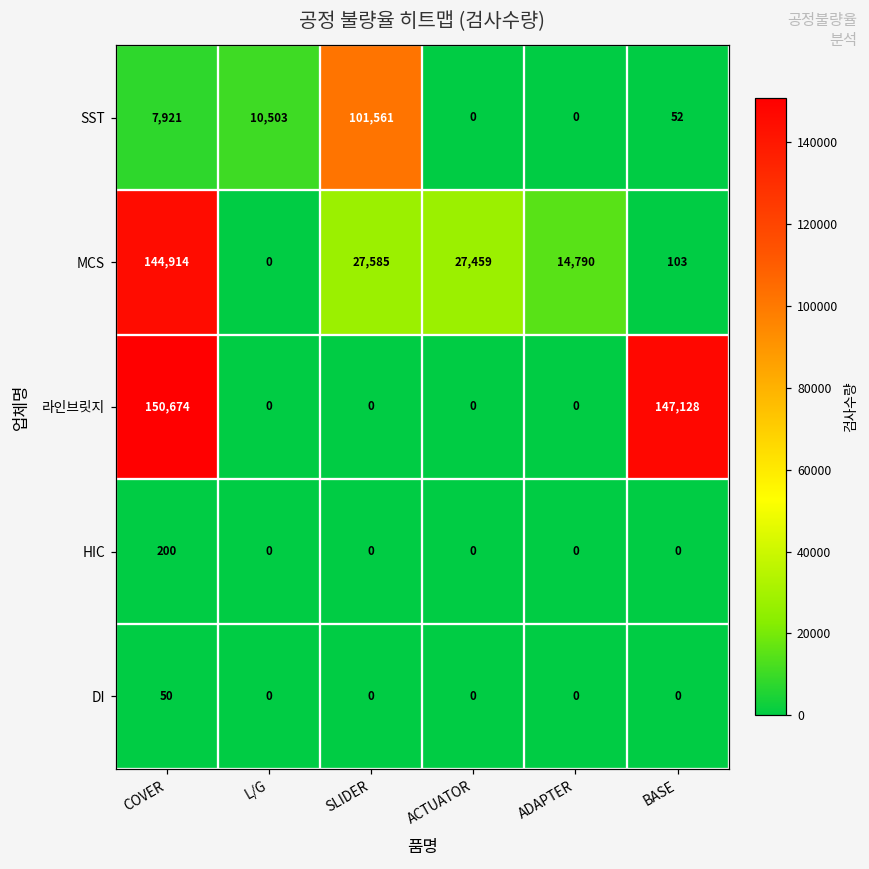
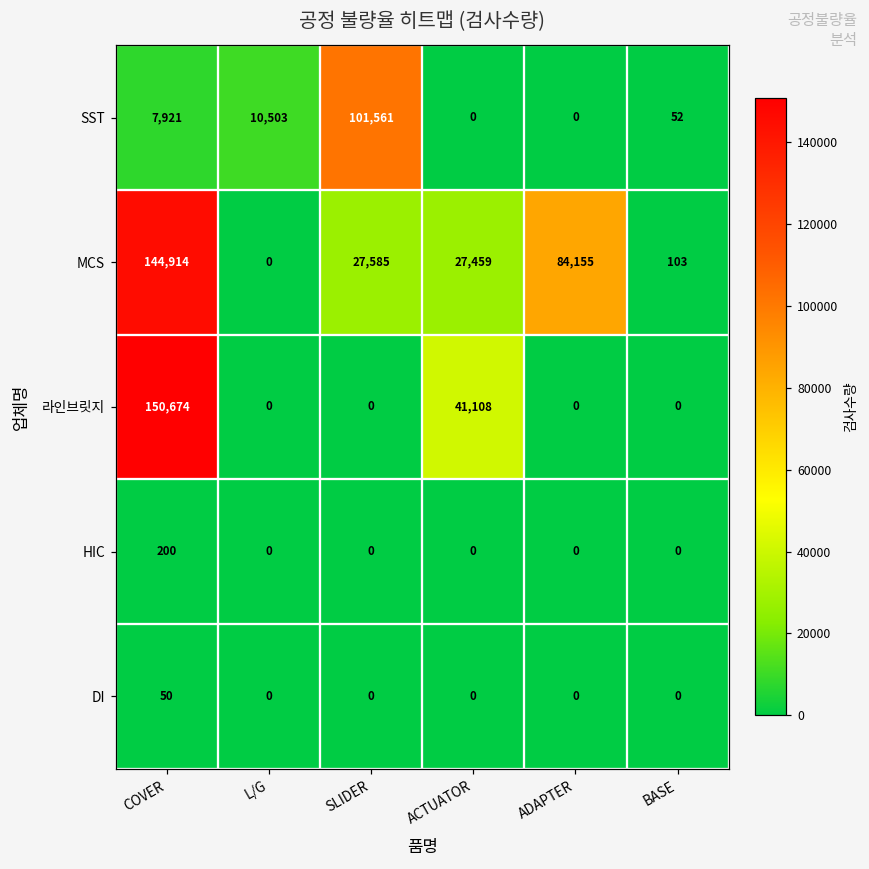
  {
    "SST": {
      "COVER": "7,921",
      "L/G": "10,503",
      "SLIDER": "101,561",
      "ACTUATOR": "0",
      "ADAPTER": "0",
      "BASE": "52"
    },
    "MCS": {
      "COVER": "144,914",
      "L/G": "0",
      "SLIDER": "27,585",
      "ACTUATOR": "27,459",
-     "ADAPTER": "14,790",
+     "ADAPTER": "84,155",
      "BASE": "103"
    },
    "라인브릿지": {
      "COVER": "150,674",
      "L/G": "0",
      "SLIDER": "0",
-     "ACTUATOR": "0",
+     "ACTUATOR": "41,108",
      "ADAPTER": "0",
-     "BASE": "147,128"
+     "BASE": "0"
    },
    "HIC": {
      "COVER": "200",
      "L/G": "0",
      "SLIDER": "0",
      "ACTUATOR": "0",
      "ADAPTER": "0",
      "BASE": "0"
    },
    "DI": {
      "COVER": "50",
      "L/G": "0",
      "SLIDER": "0",
      "ACTUATOR": "0",
      "ADAPTER": "0",
      "BASE": "0"
    }
  }
